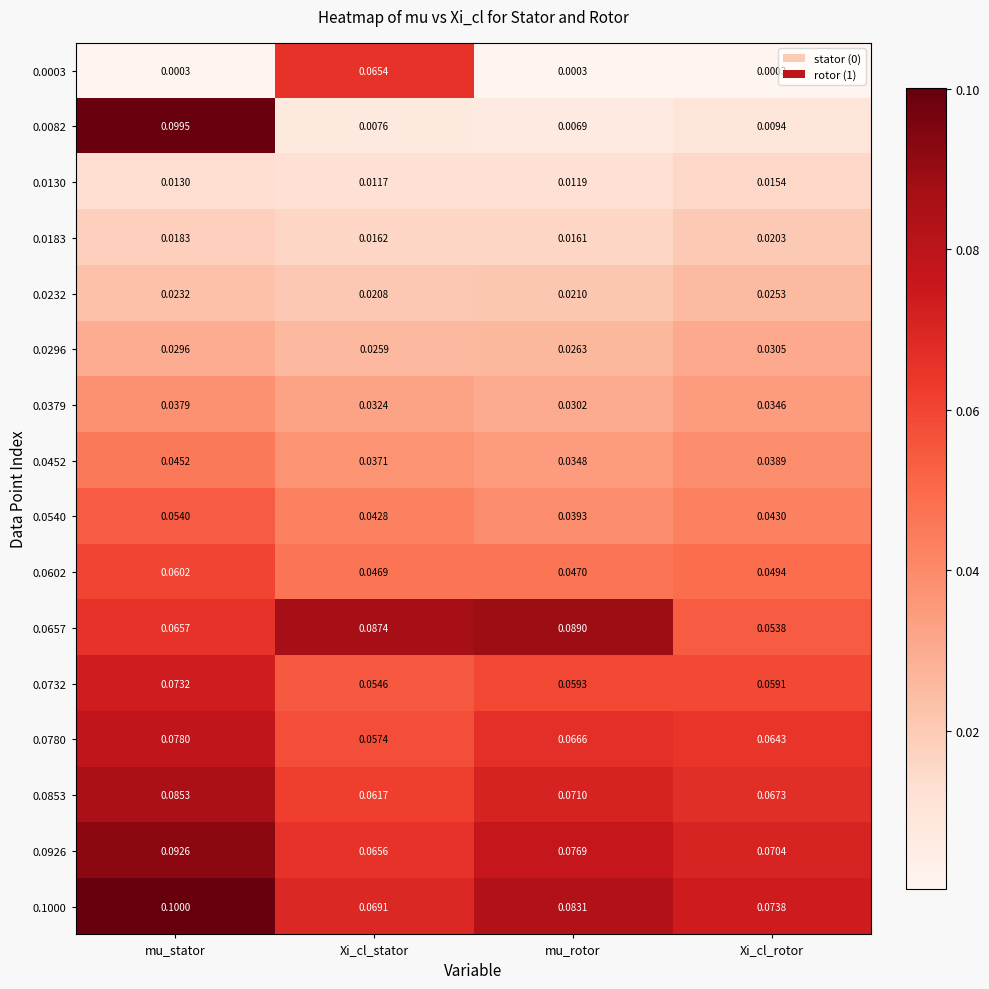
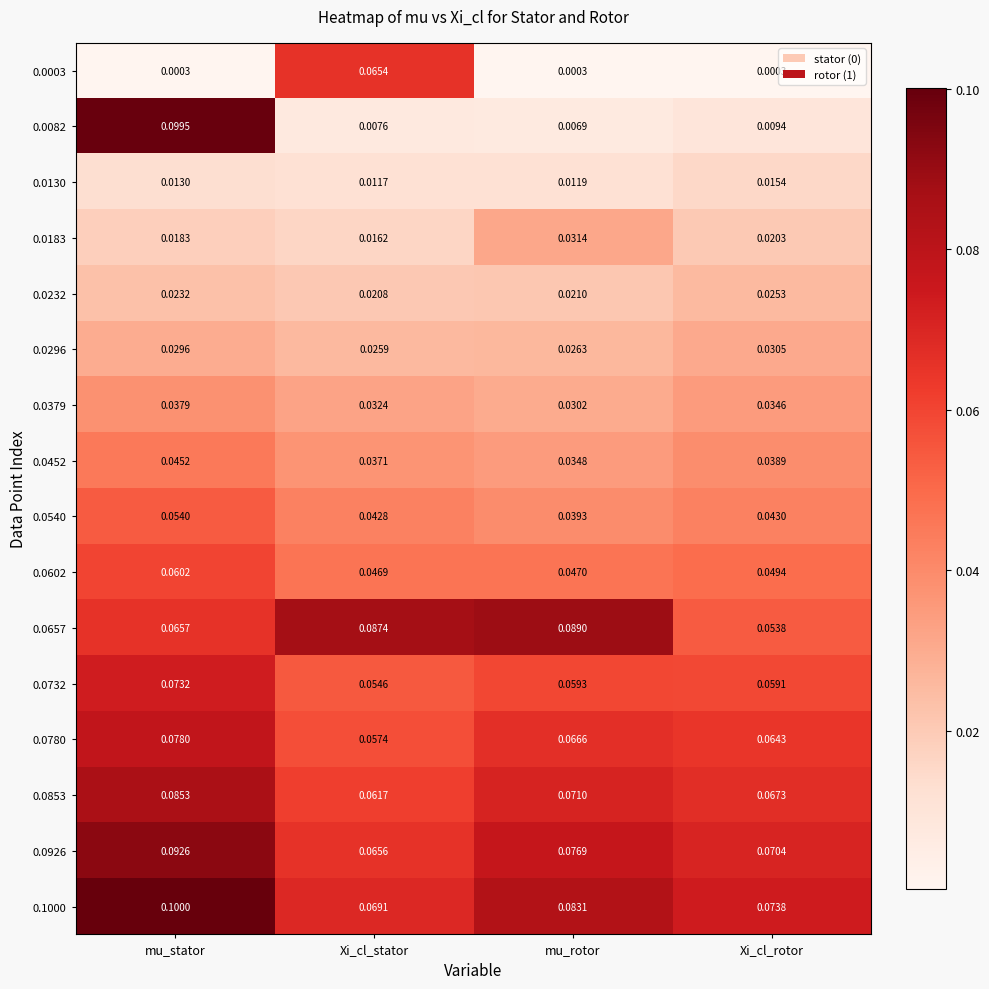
  {
    "0.0003": {
      "mu_stator": 0.0003,
      "Xi_cl_stator": 0.0654,
      "mu_rotor": 0.0003
    },
    "0.0082": {
      "mu_stator": 0.0995,
      "Xi_cl_stator": 0.0076,
      "mu_rotor": 0.0069,
      "Xi_cl_rotor": 0.0094
    },
    "0.0130": {
      "mu_stator": 0.0130,
      "Xi_cl_stator": 0.0117,
      "mu_rotor": 0.0119,
      "Xi_cl_rotor": 0.0154
    },
    "0.0183": {
      "mu_stator": 0.0183,
      "Xi_cl_stator": 0.0162,
-     "mu_rotor": 0.0161,
+     "mu_rotor": 0.0314,
      "Xi_cl_rotor": 0.0203
    },
    "0.0232": {
      "mu_stator": 0.0232,
      "Xi_cl_stator": 0.0208,
      "mu_rotor": 0.0210,
      "Xi_cl_rotor": 0.0253
    },
    "0.0296": {
      "mu_stator": 0.0296,
      "Xi_cl_stator": 0.0259,
      "mu_rotor": 0.0263,
      "Xi_cl_rotor": 0.0305
    },
    "0.0379": {
      "mu_stator": 0.0379,
      "Xi_cl_stator": 0.0324,
      "mu_rotor": 0.0302,
      "Xi_cl_rotor": 0.0346
    },
    "0.0452": {
      "mu_stator": 0.0452,
      "Xi_cl_stator": 0.0371,
      "mu_rotor": 0.0348,
      "Xi_cl_rotor": 0.0389
    },
    "0.0540": {
      "mu_stator": 0.0540,
      "Xi_cl_stator": 0.0428,
      "mu_rotor": 0.0393,
      "Xi_cl_rotor": 0.0430
    },
    "0.0602": {
      "mu_stator": 0.0602,
      "Xi_cl_stator": 0.0469,
      "mu_rotor": 0.0470,
      "Xi_cl_rotor": 0.0494
    },
    "0.0657": {
      "mu_stator": 0.0657,
      "Xi_cl_stator": 0.0874,
      "mu_rotor": 0.0890,
      "Xi_cl_rotor": 0.0538
    },
    "0.0732": {
      "mu_stator": 0.0732,
      "Xi_cl_stator": 0.0546,
      "mu_rotor": 0.0593,
      "Xi_cl_rotor": 0.0591
    },
    "0.0780": {
      "mu_stator": 0.0780,
      "Xi_cl_stator": 0.0574,
      "mu_rotor": 0.0666,
      "Xi_cl_rotor": 0.0643
    },
    "0.0853": {
      "mu_stator": 0.0853,
      "Xi_cl_stator": 0.0617,
      "mu_rotor": 0.0710,
      "Xi_cl_rotor": 0.0673
    },
    "0.0926": {
      "mu_stator": 0.0926,
      "Xi_cl_stator": 0.0656,
      "mu_rotor": 0.0769,
      "Xi_cl_rotor": 0.0704
    },
    "0.1000": {
      "mu_stator": 0.1000,
      "Xi_cl_stator": 0.0691,
      "mu_rotor": 0.0831,
      "Xi_cl_rotor": 0.0738
    }
  }
